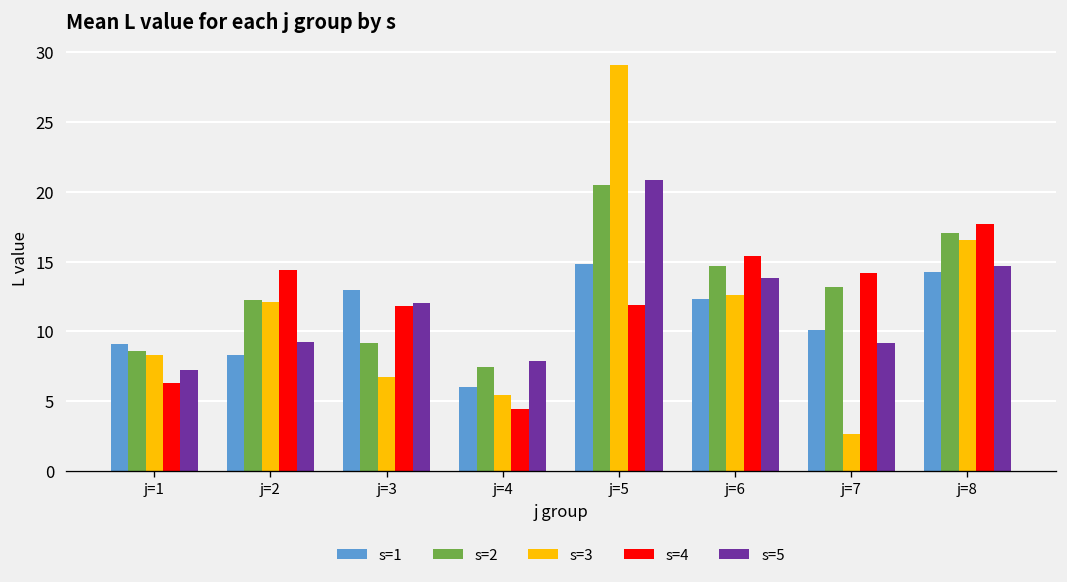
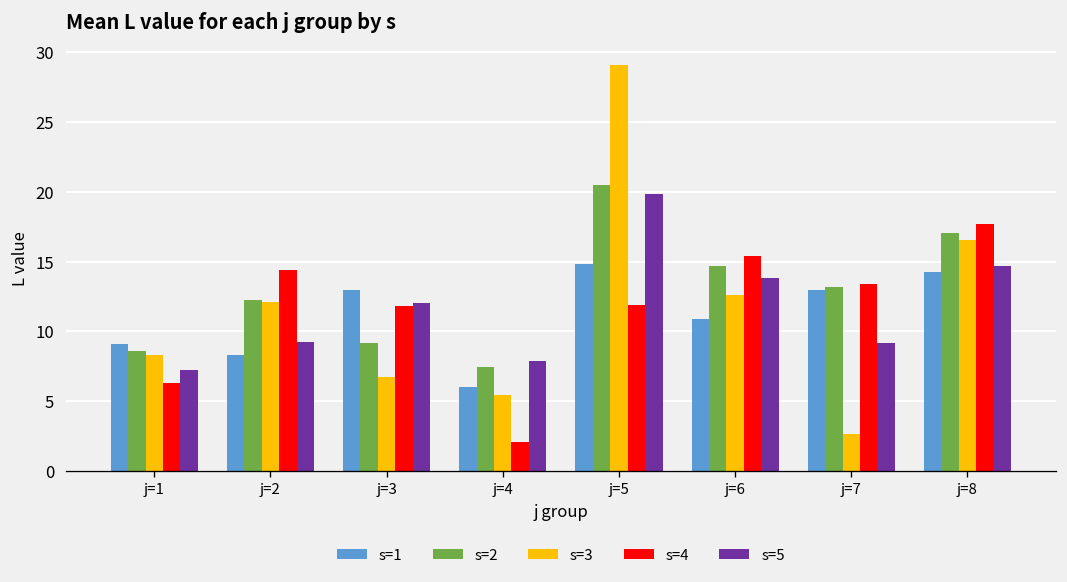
  {
    "s=1": {
      "j=1": 9.1,
      "j=2": 8.3,
      "j=3": 13.0,
      "j=4": 6.0,
      "j=5": 14.8,
-     "j=6": 12.3,
-     "j=7": 10.1,
+     "j=6": 10.9,
+     "j=7": 13.0,
      "j=8": 14.3
    },
    "s=2": {
      "j=1": 8.6,
      "j=2": 12.2,
      "j=3": 9.1,
      "j=4": 7.4,
      "j=5": 20.5,
      "j=6": 14.7,
      "j=7": 13.2,
      "j=8": 17.0
    },
    "s=3": {
      "j=1": 8.3,
      "j=2": 12.1,
      "j=3": 6.7,
      "j=4": 5.5,
      "j=5": 29.1,
      "j=6": 12.6,
      "j=7": 2.7,
      "j=8": 16.5
    },
    "s=4": {
      "j=1": 6.3,
      "j=2": 14.4,
      "j=3": 11.8,
-     "j=4": 4.5,
+     "j=4": 2.1,
      "j=5": 11.9,
      "j=6": 15.4,
-     "j=7": 14.2,
+     "j=7": 13.4,
      "j=8": 17.7
    },
    "s=5": {
      "j=1": 7.2,
      "j=2": 9.2,
      "j=3": 12.0,
      "j=4": 7.9,
-     "j=5": 20.8,
+     "j=5": 19.8,
      "j=6": 13.8,
      "j=7": 9.1,
      "j=8": 14.7
    }
  }
